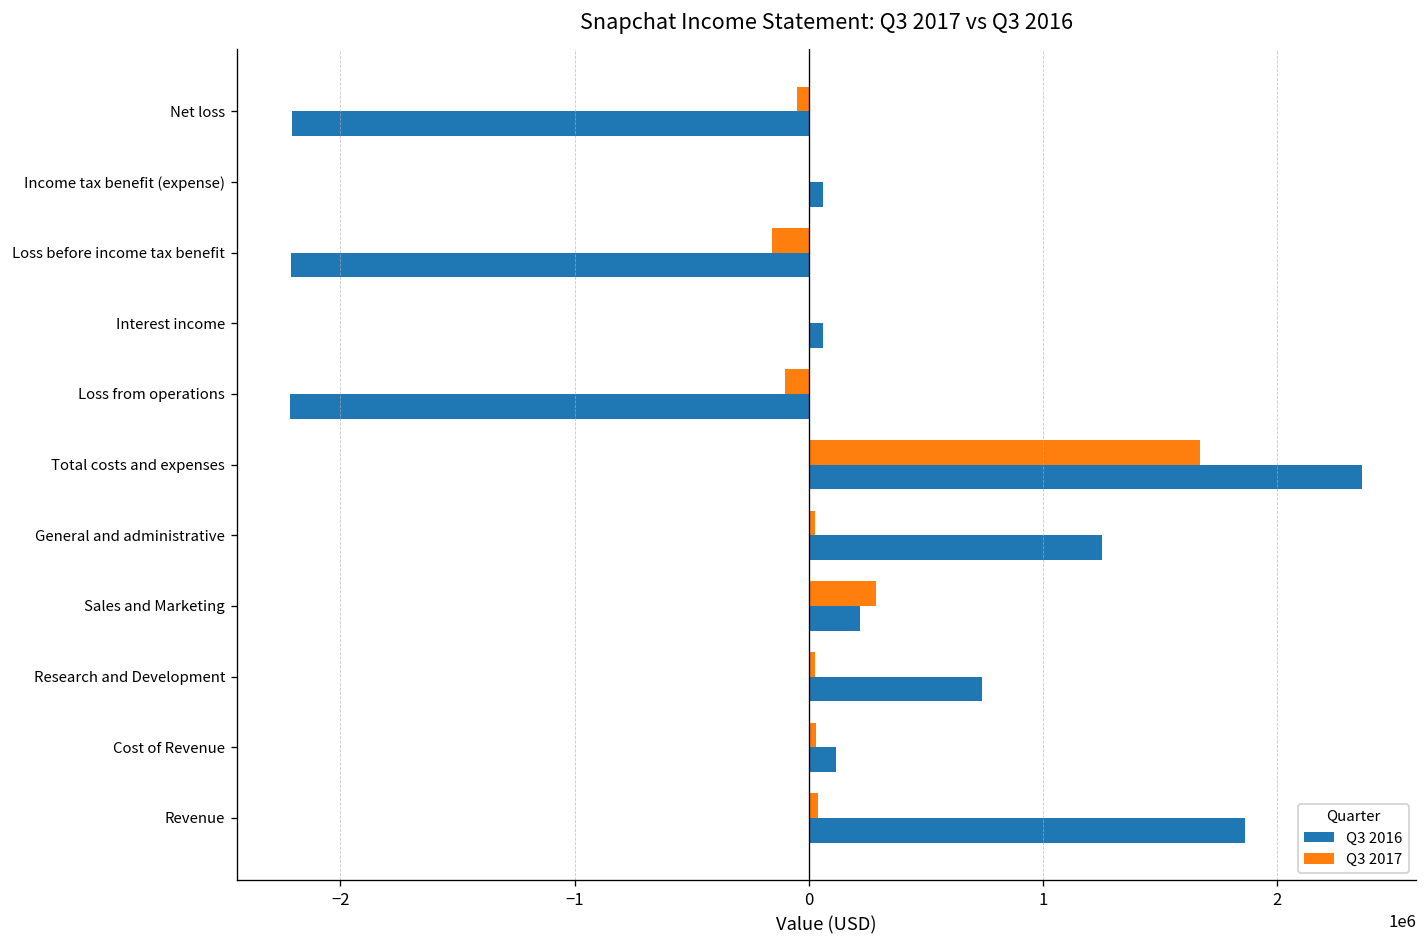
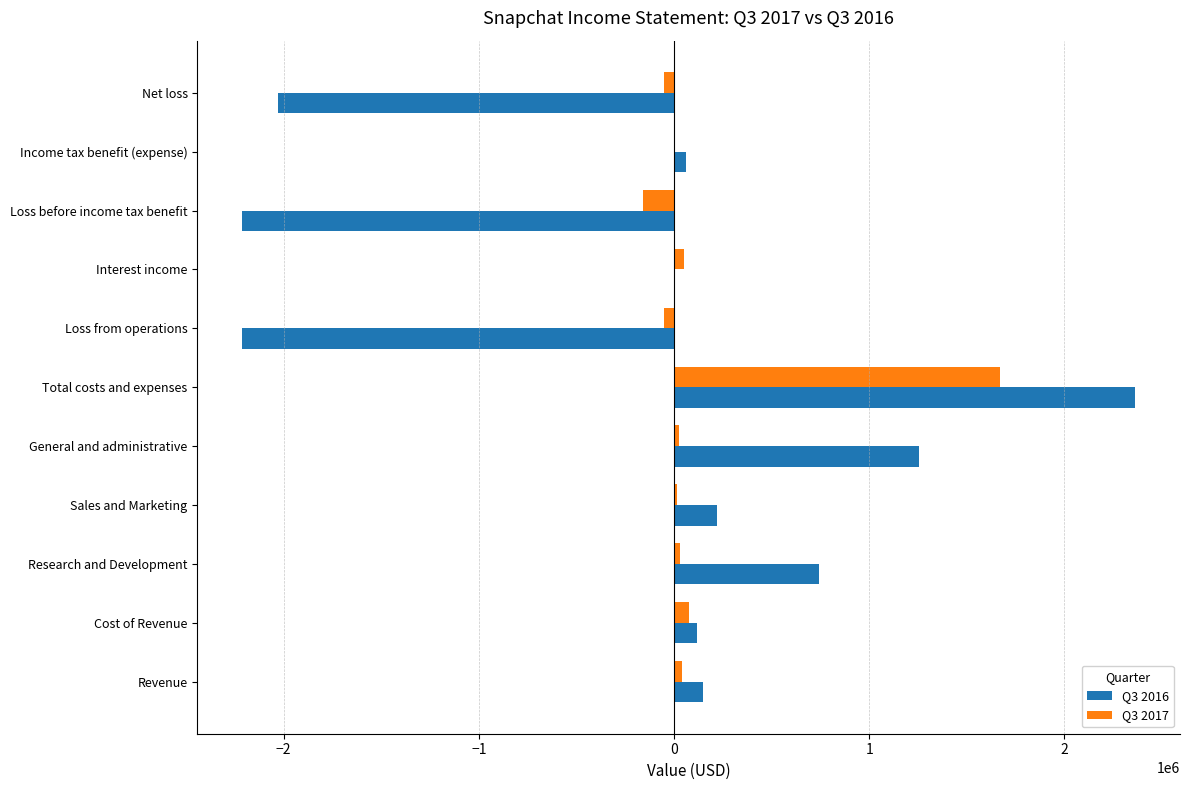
  {
    "Q3 2016": {
-     "Net loss": -2210000,
+     "Net loss": -2030000,
      "Income tax benefit (expense)": 60000,
      "Loss before income tax benefit": -2210000,
-     "Interest income": 60000,
+     "Interest income": 0,
      "Loss from operations": -2210000,
      "Total costs and expenses": 2360000,
      "General and administrative": 1250000,
      "Sales and Marketing": 220000,
      "Research and Development": 740000,
      "Cost of Revenue": 120000,
-     "Revenue": 1860000
+     "Revenue": 150000
    },
    "Q3 2017": {
      "Net loss": -50000,
      "Loss before income tax benefit": -160000,
-     "Interest income": 0,
-     "Loss from operations": -100000,
+     "Interest income": 50000,
+     "Loss from operations": -50000,
      "Total costs and expenses": 1670000,
      "General and administrative": 20000,
-     "Sales and Marketing": 290000,
+     "Sales and Marketing": 10000,
      "Research and Development": 30000,
-     "Cost of Revenue": 30000,
+     "Cost of Revenue": 80000,
      "Revenue": 40000
    }
  }
